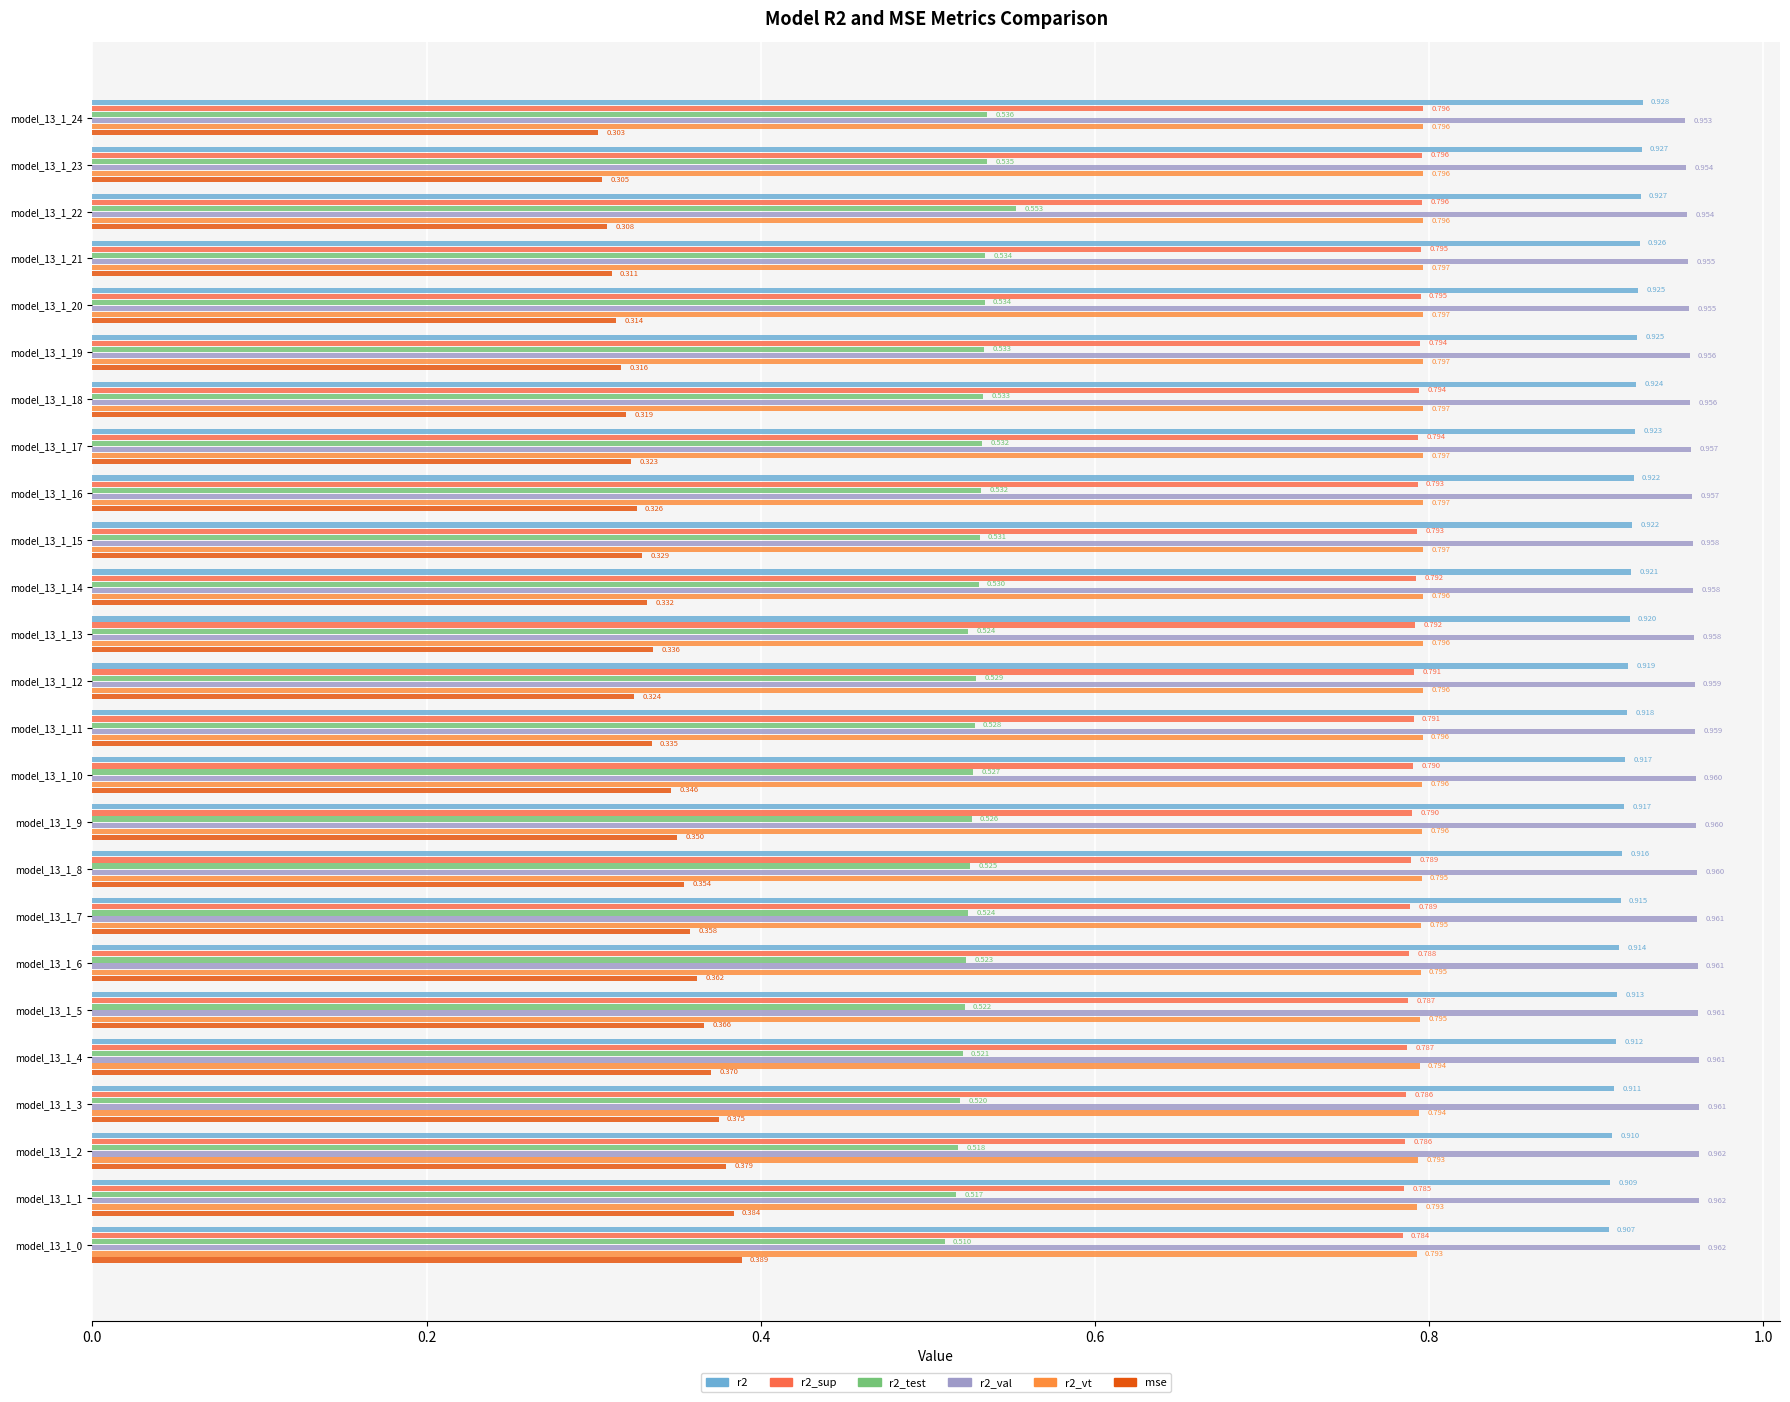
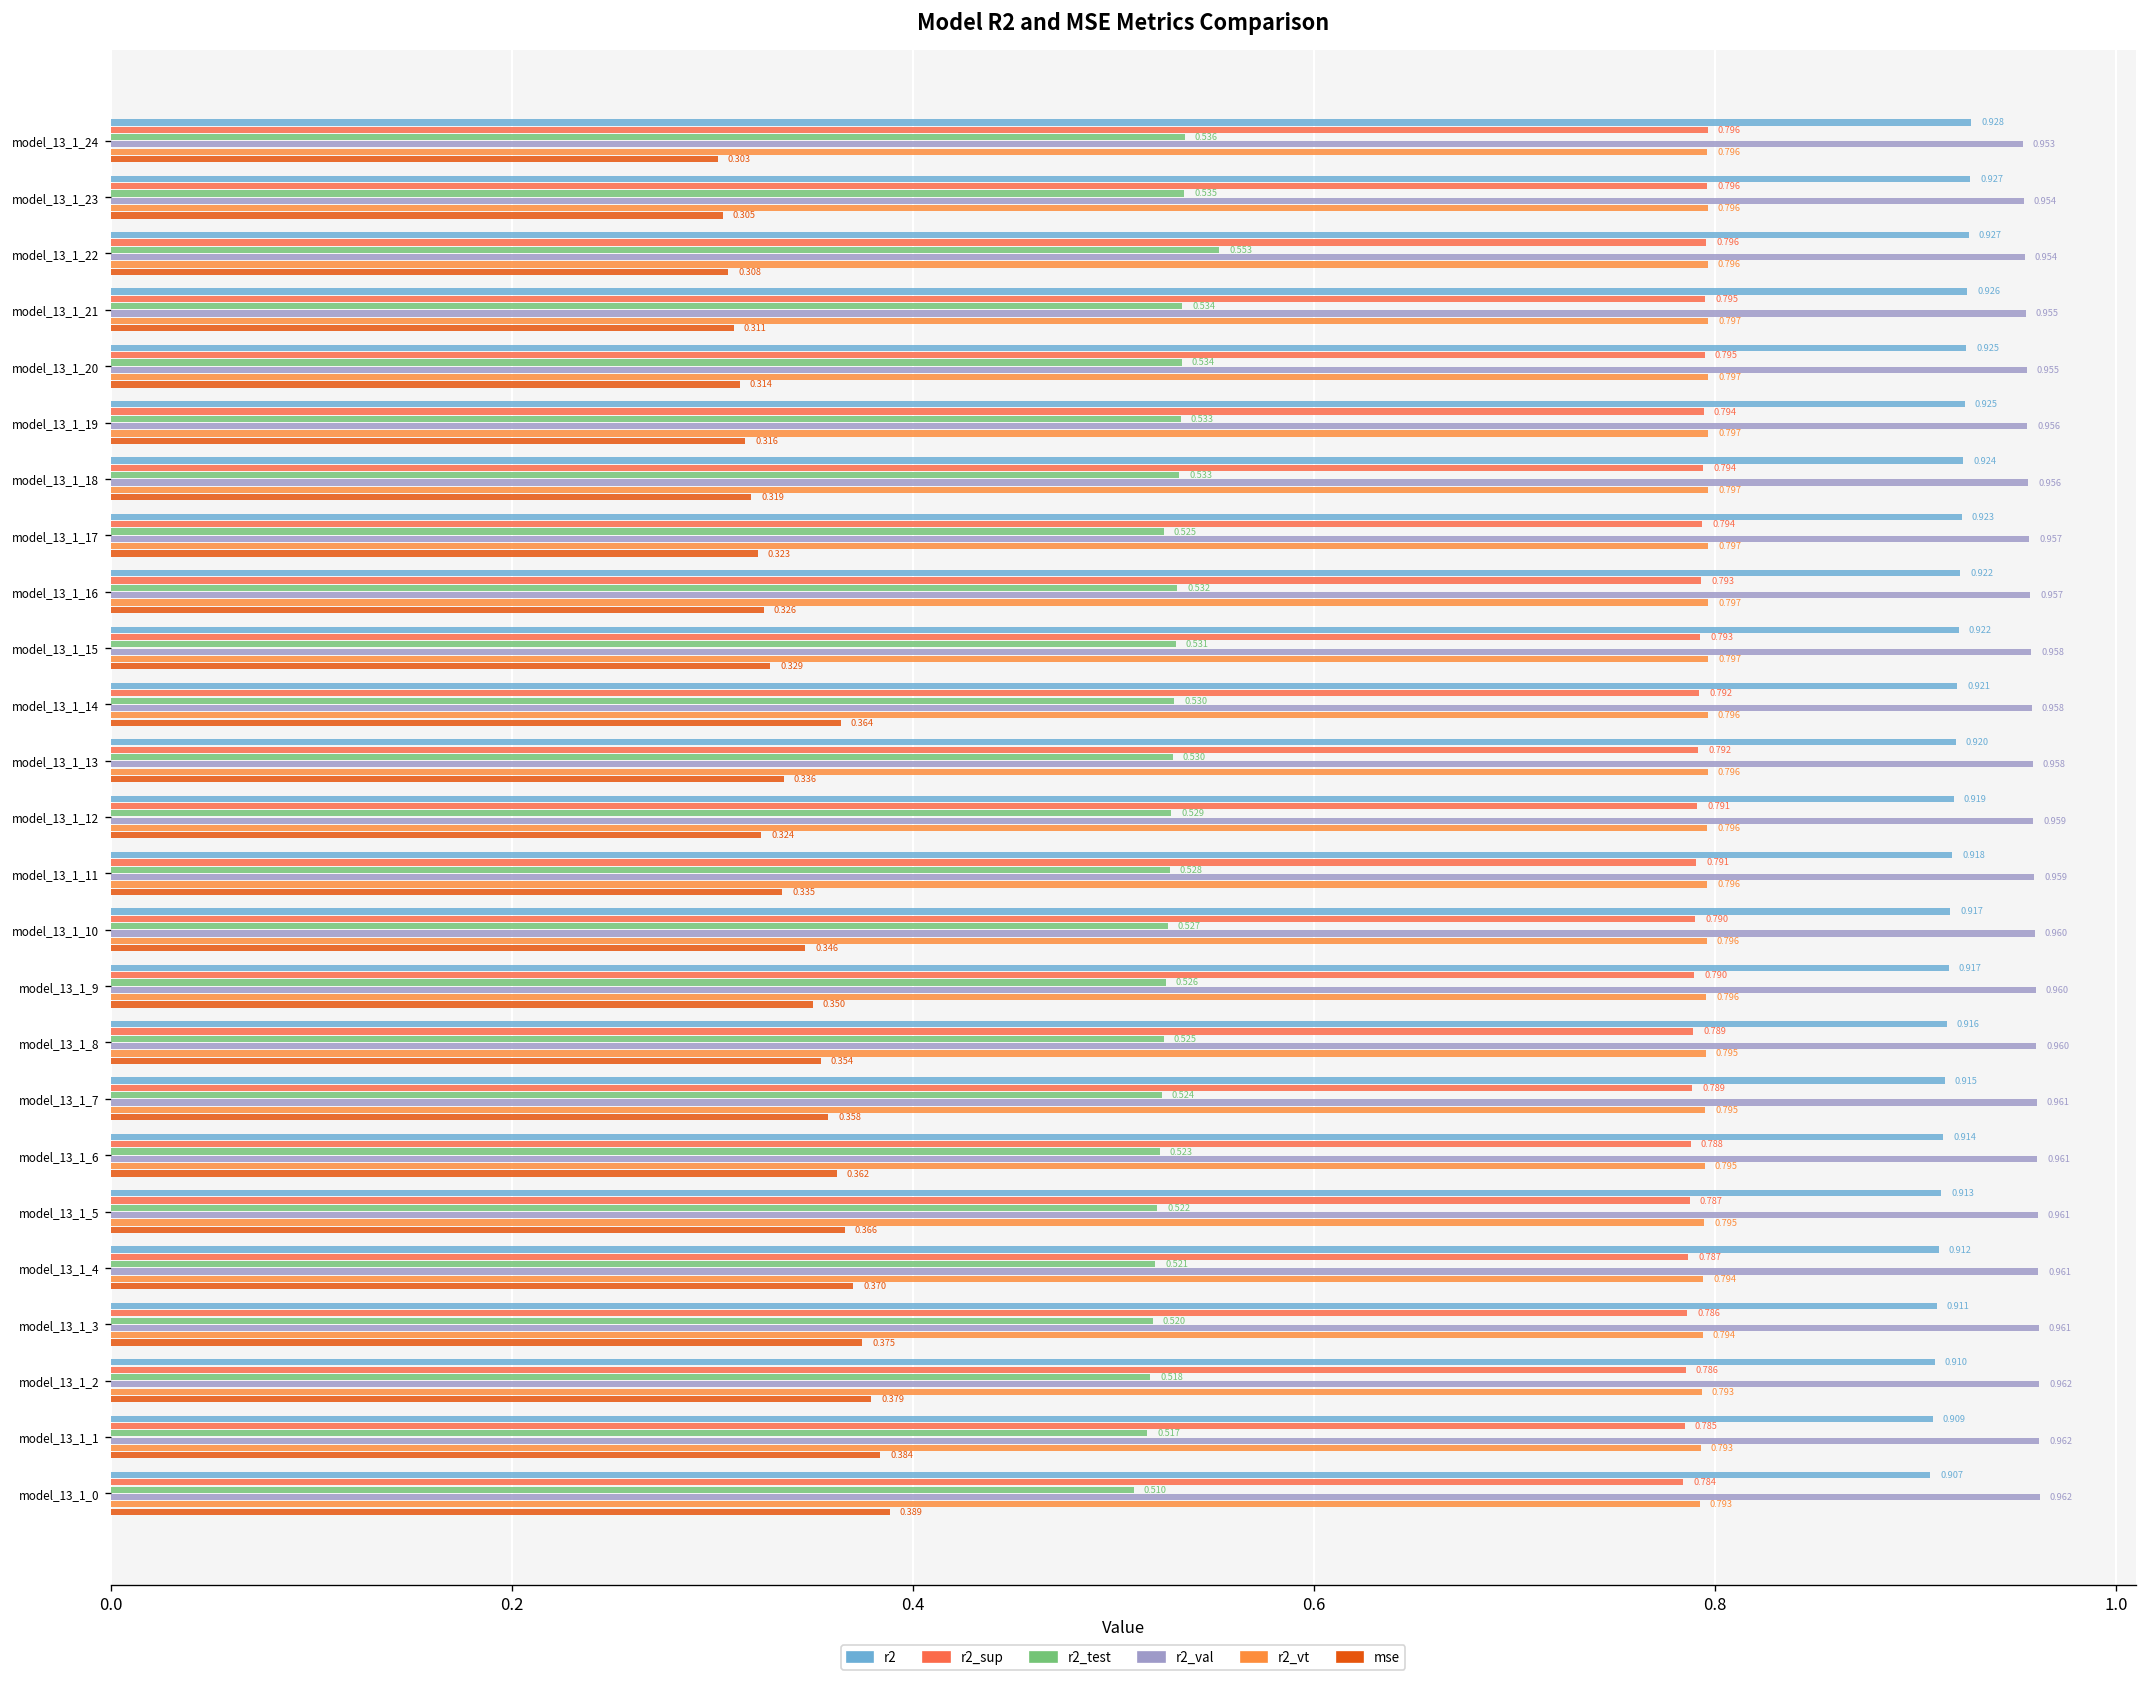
  {
    "r2_test": {
      "model_13_1_24": 0.536,
      "model_13_1_23": 0.535,
      "model_13_1_22": 0.553,
      "model_13_1_21": 0.534,
      "model_13_1_20": 0.534,
      "model_13_1_19": 0.533,
      "model_13_1_18": 0.533,
-     "model_13_1_17": 0.532,
+     "model_13_1_17": 0.525,
      "model_13_1_16": 0.532,
      "model_13_1_15": 0.531,
      "model_13_1_14": 0.530,
-     "model_13_1_13": 0.524,
+     "model_13_1_13": 0.530,
      "model_13_1_12": 0.529,
      "model_13_1_11": 0.528,
      "model_13_1_10": 0.527,
      "model_13_1_9": 0.526,
      "model_13_1_8": 0.525,
      "model_13_1_7": 0.524,
      "model_13_1_6": 0.523,
      "model_13_1_5": 0.522,
      "model_13_1_4": 0.521,
      "model_13_1_3": 0.520,
      "model_13_1_2": 0.518,
      "model_13_1_1": 0.517,
      "model_13_1_0": 0.510
    },
    "mse": {
      "model_13_1_24": 0.303,
      "model_13_1_23": 0.305,
      "model_13_1_22": 0.308,
      "model_13_1_21": 0.311,
      "model_13_1_20": 0.314,
      "model_13_1_19": 0.316,
      "model_13_1_18": 0.319,
      "model_13_1_17": 0.323,
      "model_13_1_16": 0.326,
      "model_13_1_15": 0.329,
-     "model_13_1_14": 0.332,
+     "model_13_1_14": 0.364,
      "model_13_1_13": 0.336,
      "model_13_1_12": 0.324,
      "model_13_1_11": 0.335,
      "model_13_1_10": 0.346,
      "model_13_1_9": 0.350,
      "model_13_1_8": 0.354,
      "model_13_1_7": 0.358,
      "model_13_1_6": 0.362,
      "model_13_1_5": 0.366,
      "model_13_1_4": 0.370,
      "model_13_1_3": 0.375,
      "model_13_1_2": 0.379,
      "model_13_1_1": 0.384,
      "model_13_1_0": 0.389
    }
  }
